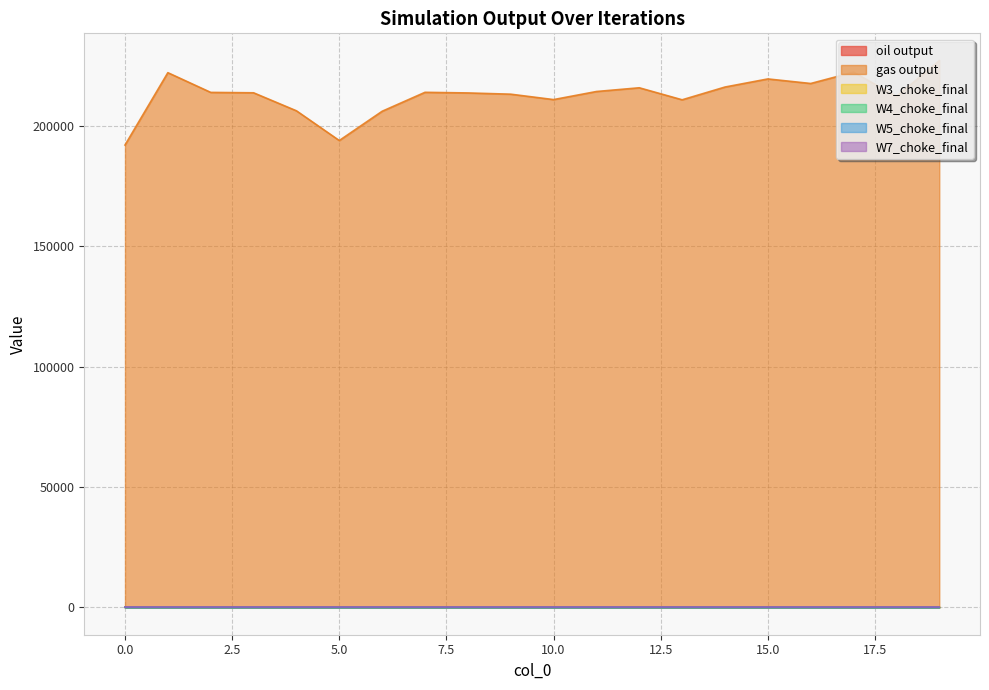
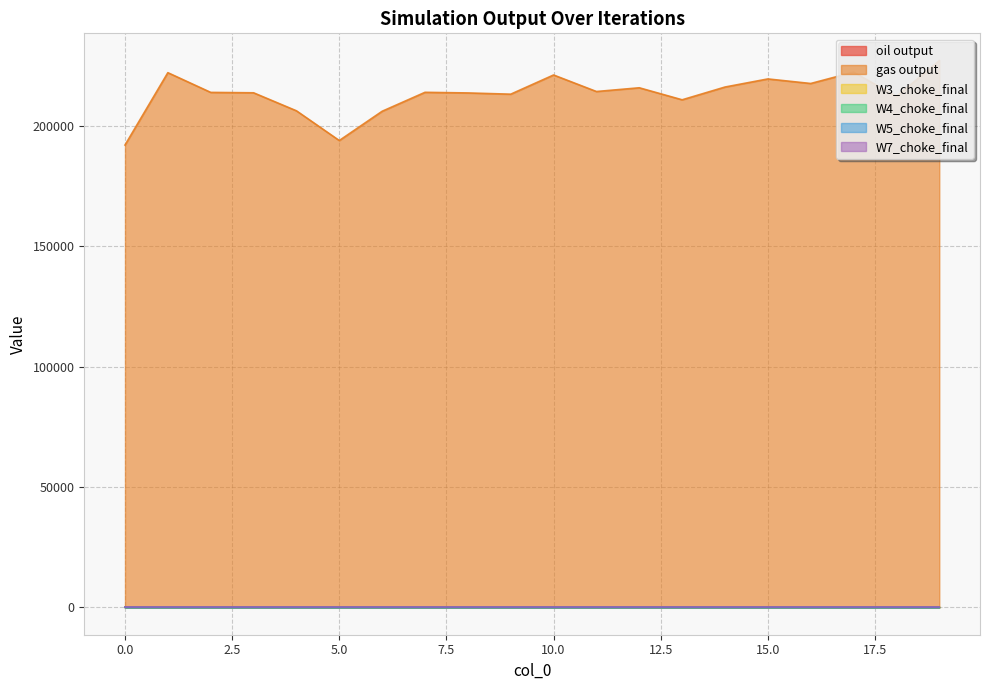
  {
    "W7_choke_final": {
      "0.0": 0,
      "5.0": 0,
      "10.0": 0,
      "15.0": 0
    },
    "gas output": {
      "0.0": 192000,
      "5.0": 194000,
-     "10.0": 211000,
+     "10.0": 221000,
      "15.0": 220000
    }
  }
